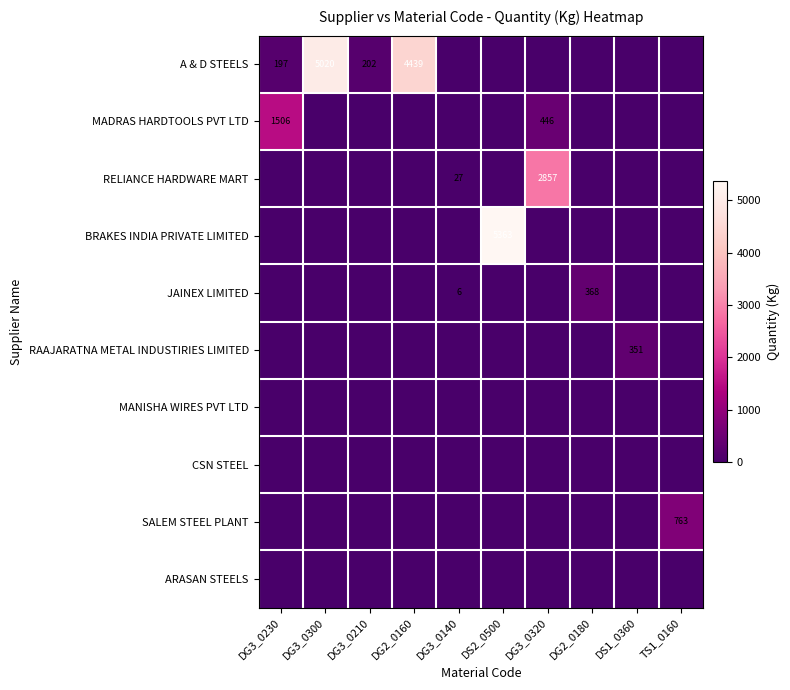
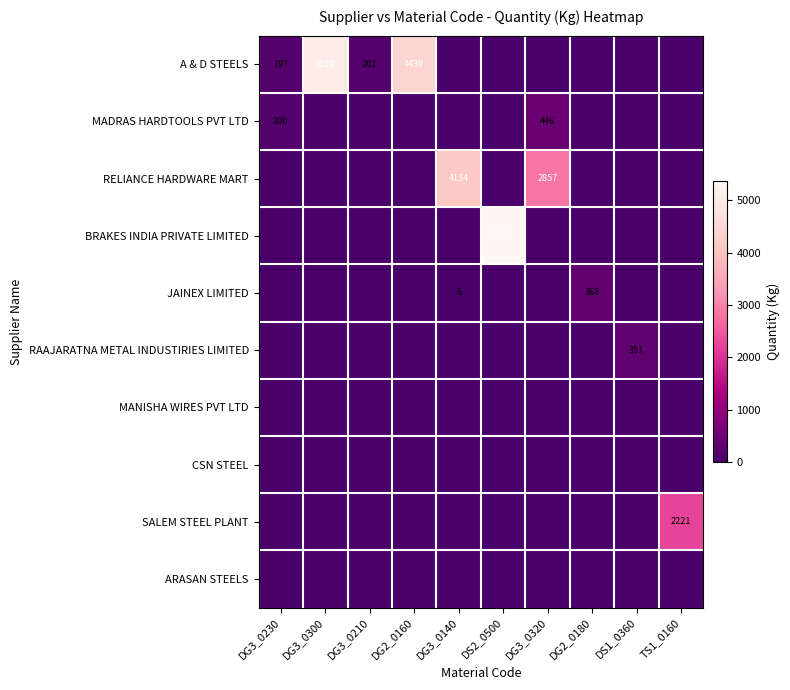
  {
    "A & D STEELS": {
      "DG3_0230": 197,
      "DG3_0210": 202
    },
    "MADRAS HARDTOOLS PVT LTD": {
-     "DG3_0230": 1506,
+     "DG3_0230": 200,
      "DG3_0320": 446
    },
    "RELIANCE HARDWARE MART": {
-     "DG3_0140": 27,
+     "DG3_0140": 4134,
      "DG3_0320": 2857
    },
    "JAINEX LIMITED": {
      "DG3_0140": 6,
      "DG2_0180": 368
    },
    "RAAJARATNA METAL INDUSTIRIES LIMITED": {
      "DS1_0360": 351
    },
    "SALEM STEEL PLANT": {
-     "TS1_0160": 763
+     "TS1_0160": 2221
    }
  }
